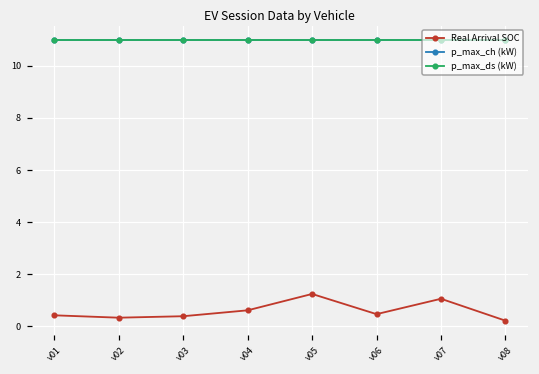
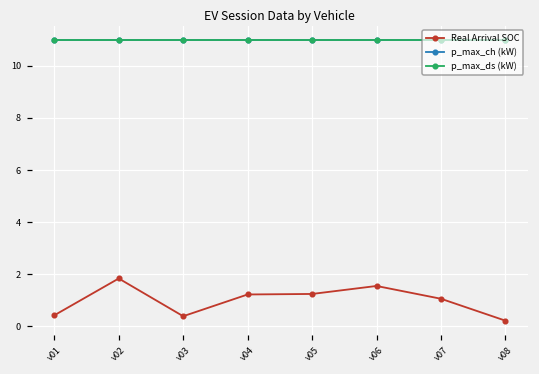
  {
    "Real Arrival SOC": {
      "v01": 0.4,
-     "v02": 0.3,
+     "v02": 1.8,
      "v03": 0.4,
-     "v04": 0.6,
+     "v04": 1.2,
      "v05": 1.2,
-     "v06": 0.5,
+     "v06": 1.5,
      "v07": 1.1,
      "v08": 0.2
    },
    "p_max_ds (kW)": {
      "v01": 11.0,
      "v02": 11.0,
      "v03": 11.0,
      "v04": 11.0,
      "v05": 11.0,
      "v06": 11.0
    }
  }
